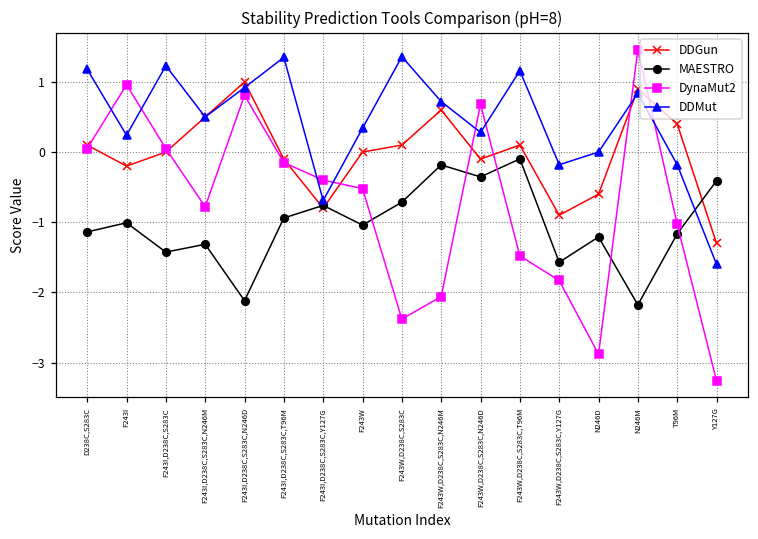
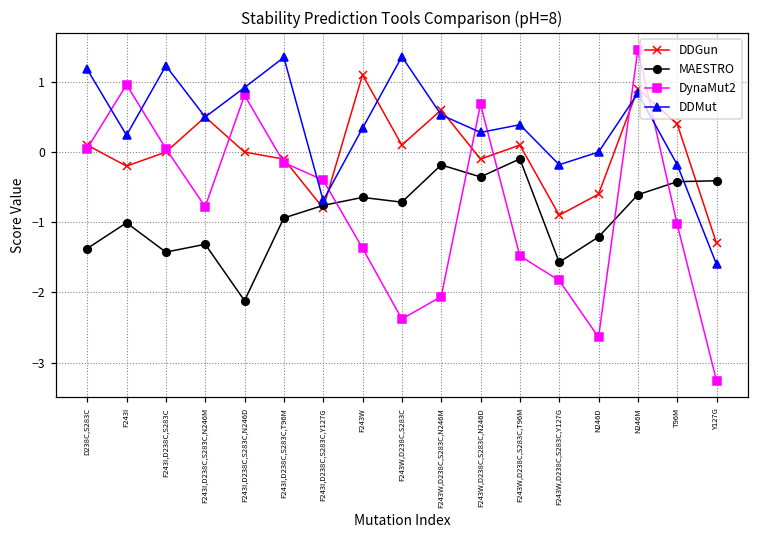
  {
    "DDGun": {
      "D238C,S283C": 0.1,
      "F243I": -0.2,
      "F243I,D238C,S283C": 0.0,
-     "F243I,D238C,S283C,N246D": 1,
+     "F243I,D238C,S283C,N246D": 0,
      "F243I,D238C,S283C,T96M": -0.1,
      "F243I,D238C,S283C,Y127G": -0.8,
-     "F243W": 0.0,
+     "F243W": 1.1,
      "F243W,D238C,S283C": 0.1,
      "F243W,D238C,S283C,N246M": 0.6,
      "F243W,D238C,S283C,N246D": -0.1,
      "F243W,D238C,S283C,T96M": 0.1,
      "F243W,D238C,S283C,Y127G": -0.9,
      "N246D": -0.6,
      "N246M": 0.9,
      "T96M": 0.4,
      "Y127G": -1.3
    },
    "MAESTRO": {
-     "D238C,S283C": -1.1,
+     "D238C,S283C": -1.4,
      "F243I": -1.0,
      "F243I,D238C,S283C": -1.4,
      "F243I,D238C,S283C,N246M": -1.3,
      "F243I,D238C,S283C,N246D": -2.1,
      "F243I,D238C,S283C,T96M": -0.9,
      "F243I,D238C,S283C,Y127G": -0.8,
-     "F243W": -1.0,
+     "F243W": -0.6,
      "F243W,D238C,S283C": -0.7,
      "F243W,D238C,S283C,N246M": -0.2,
      "F243W,D238C,S283C,N246D": -0.4,
      "F243W,D238C,S283C,T96M": -0.1,
      "F243W,D238C,S283C,Y127G": -1.6,
      "N246D": -1.2,
-     "N246M": -2.2,
-     "T96M": -1.2,
+     "N246M": -0.6,
+     "T96M": -0.4,
      "Y127G": -0.4
    },
    "DynaMut2": {
      "D238C,S283C": 0.1,
      "F243I": 1.0,
      "F243I,D238C,S283C": 0.1,
      "F243I,D238C,S283C,N246M": -0.8,
      "F243I,D238C,S283C,N246D": 0.8,
      "F243I,D238C,S283C,T96M": -0.2,
      "F243I,D238C,S283C,Y127G": -0.4,
-     "F243W": -0.5,
+     "F243W": -1.4,
      "F243W,D238C,S283C": -2.4,
      "F243W,D238C,S283C,N246M": -2.1,
      "F243W,D238C,S283C,N246D": 0.7,
      "F243W,D238C,S283C,T96M": -1.5,
      "F243W,D238C,S283C,Y127G": -1.8,
-     "N246D": -2.9,
+     "N246D": -2.6,
      "N246M": 1.5,
      "T96M": -1.0,
      "Y127G": -3.3
    },
    "DDMut": {
      "D238C,S283C": 1.2,
      "F243I": 0.2,
      "F243I,D238C,S283C": 1.2,
      "F243I,D238C,S283C,N246D": 0.9,
      "F243I,D238C,S283C,T96M": 1.4,
      "F243I,D238C,S283C,Y127G": -0.7,
      "F243W": 0.3,
      "F243W,D238C,S283C": 1.4,
-     "F243W,D238C,S283C,N246M": 0.7,
+     "F243W,D238C,S283C,N246M": 0.5,
      "F243W,D238C,S283C,N246D": 0.3,
-     "F243W,D238C,S283C,T96M": 1.2,
+     "F243W,D238C,S283C,T96M": 0.4,
      "F243W,D238C,S283C,Y127G": -0.2,
      "N246D": 0.0,
      "N246M": 0.8,
      "T96M": -0.2,
      "Y127G": -1.6
    }
  }
